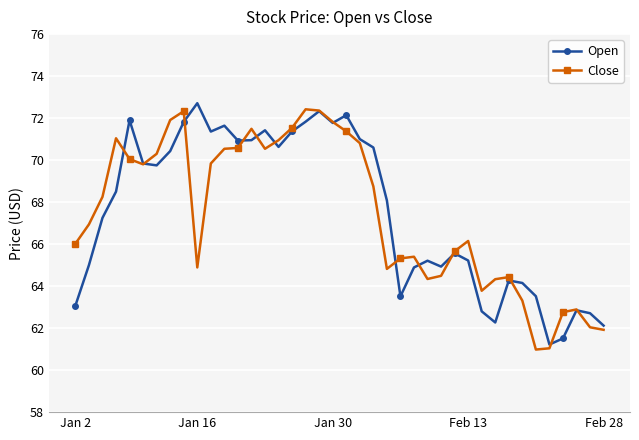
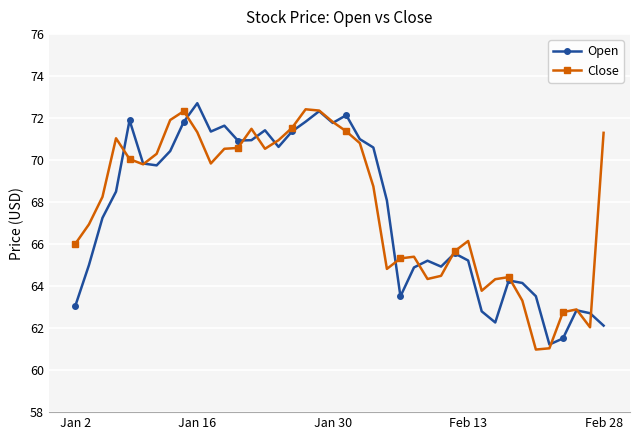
  {
    "Open": {
      "Jan 2": 63.1,
      "Jan 16": 72.7,
      "Feb 13": 65.2,
      "Feb 28": 62.1
    },
    "Close": {
      "Jan 2": 66.0,
-     "Jan 16": 64.9,
+     "Jan 16": 71.3,
      "Feb 13": 66.2,
-     "Feb 28": 61.9
+     "Feb 28": 71.3
    }
  }
